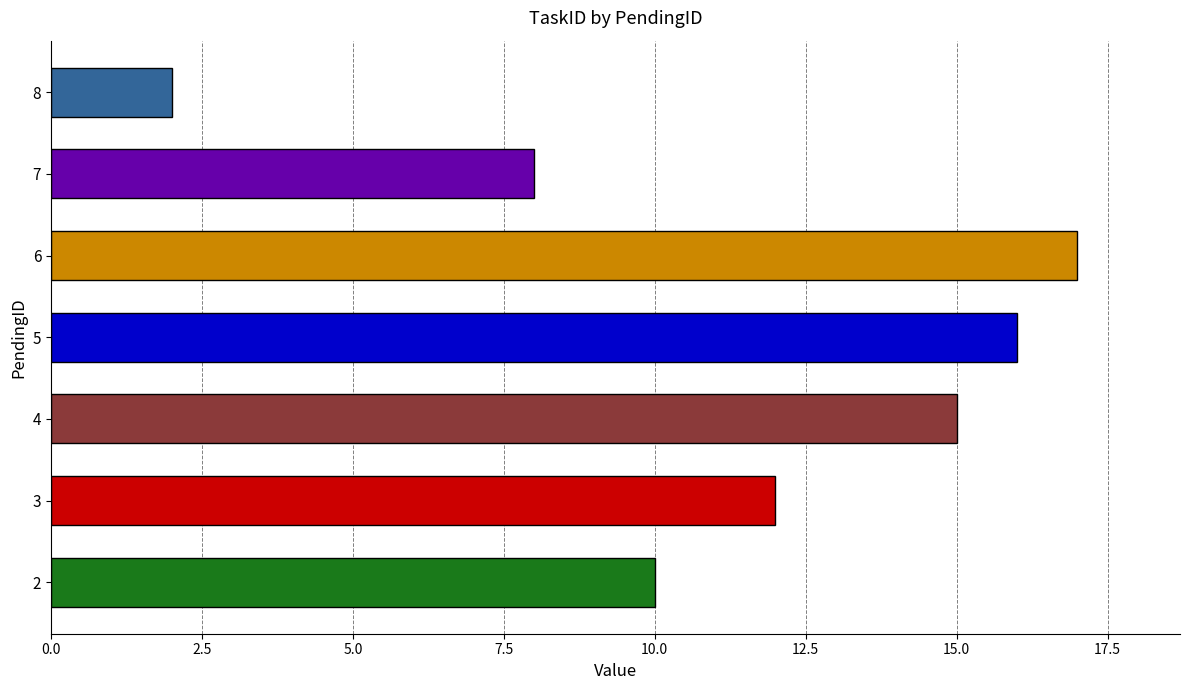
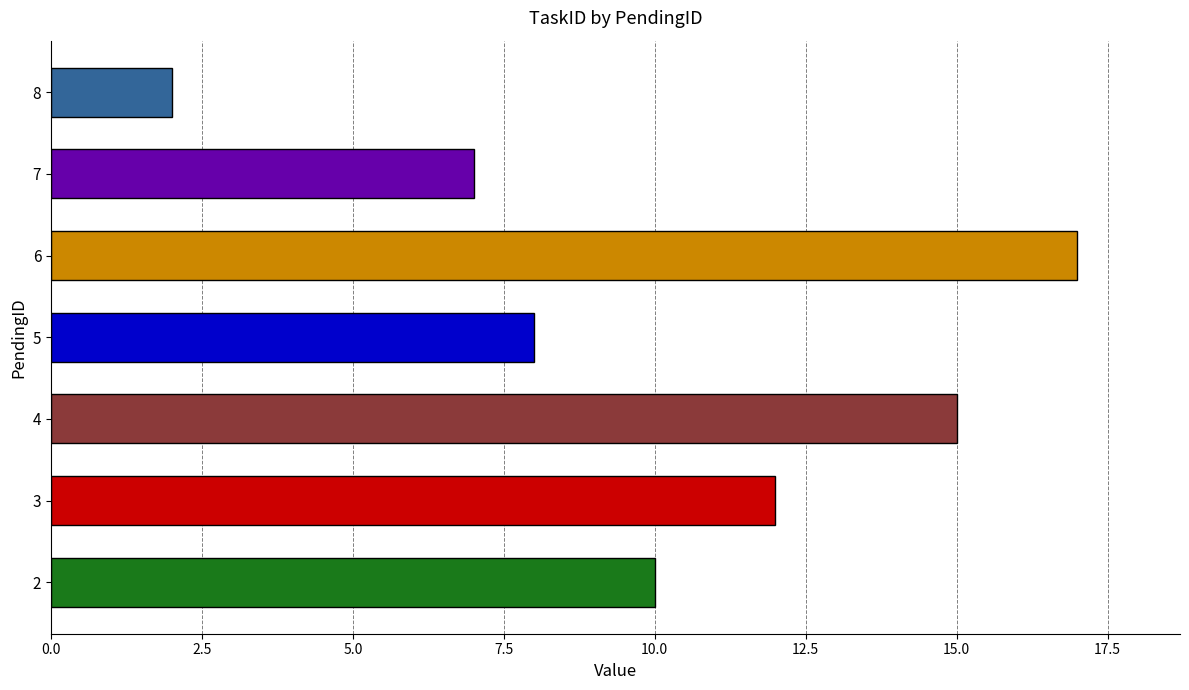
  {
    "8": 2,
-   "7": 8,
+   "7": 7,
    "6": 17,
-   "5": 16,
+   "5": 8,
    "4": 15,
    "3": 12,
    "2": 10
  }
